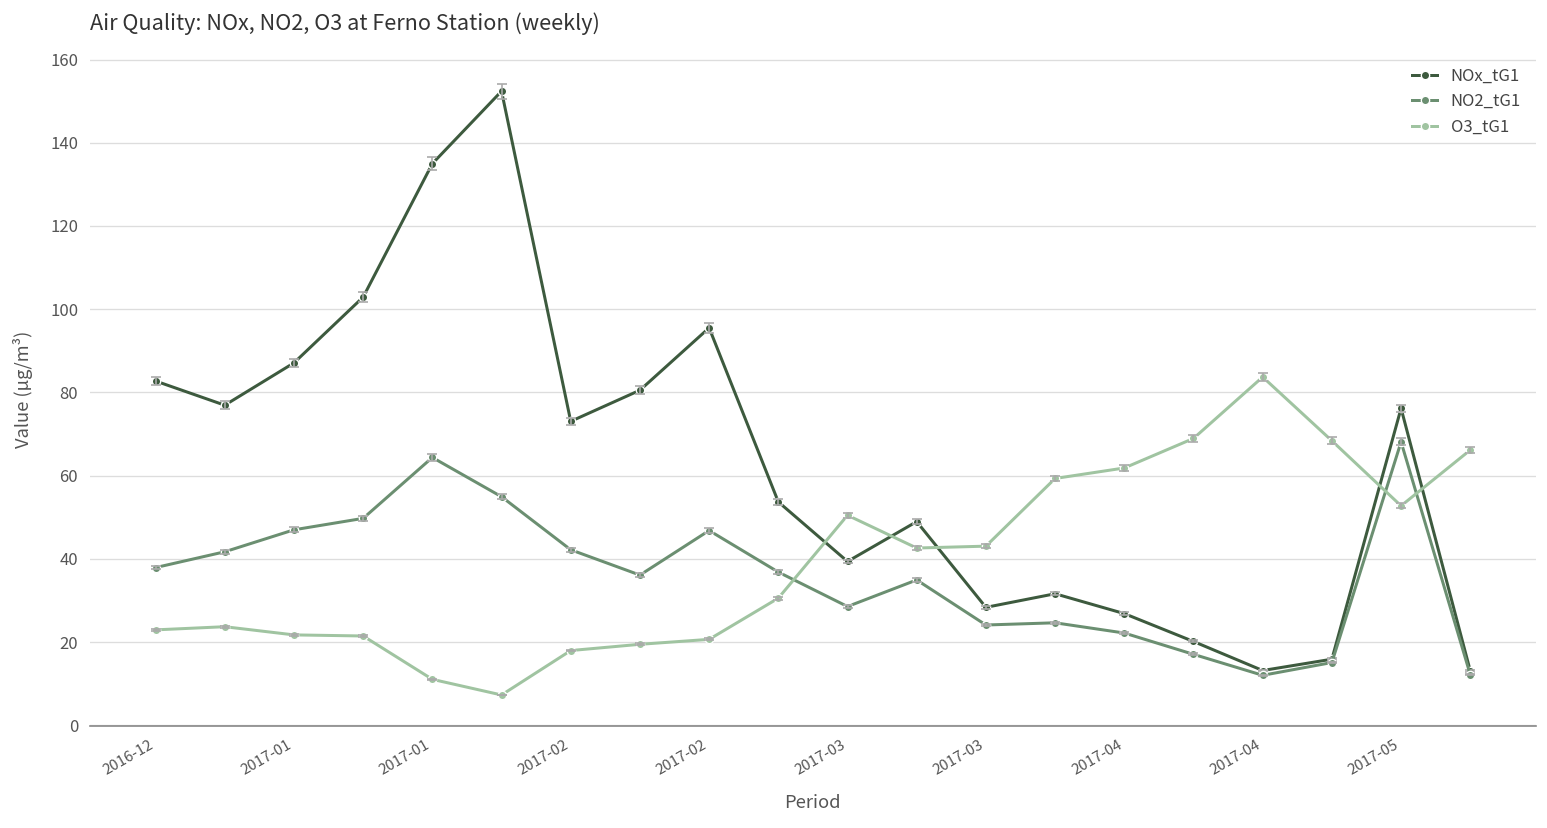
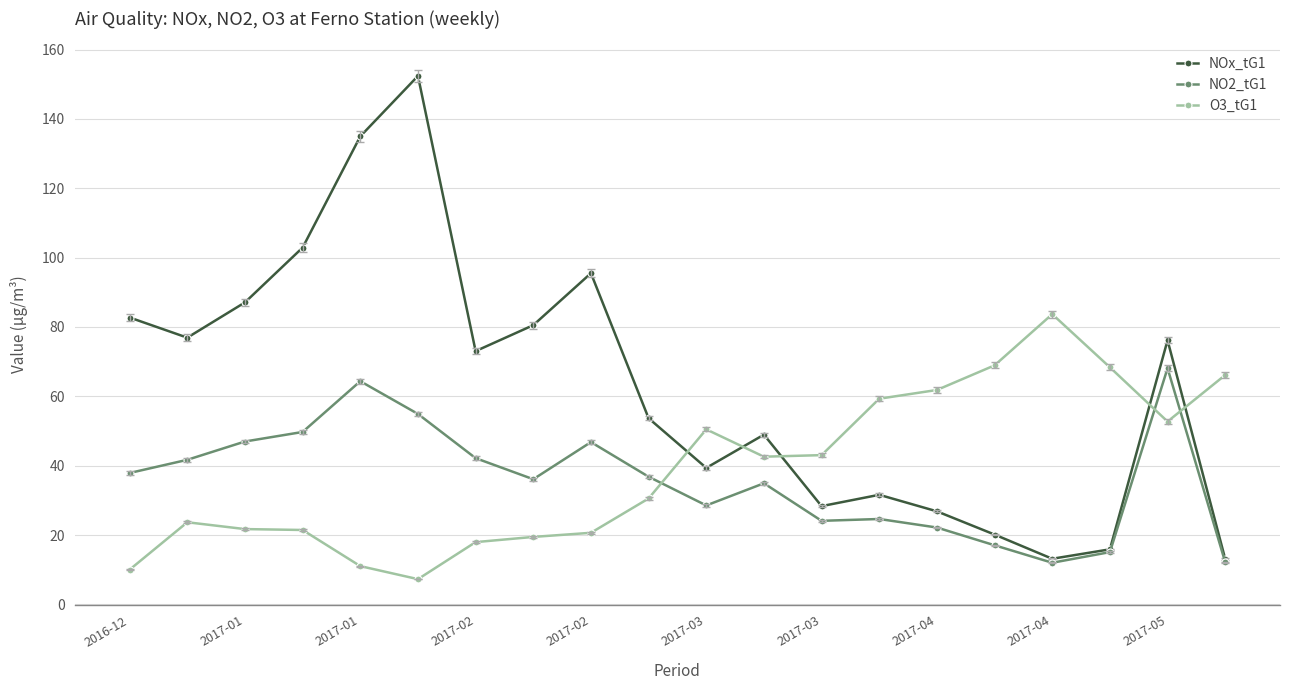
  {
    "NOx_tG1": {
      "2016-12": 83,
      "2017-05": 76
    },
    "NO2_tG1": {
      "2017-05": 68
    },
    "O3_tG1": {
-     "2016-12": 23
+     "2016-12": 10
    }
  }
